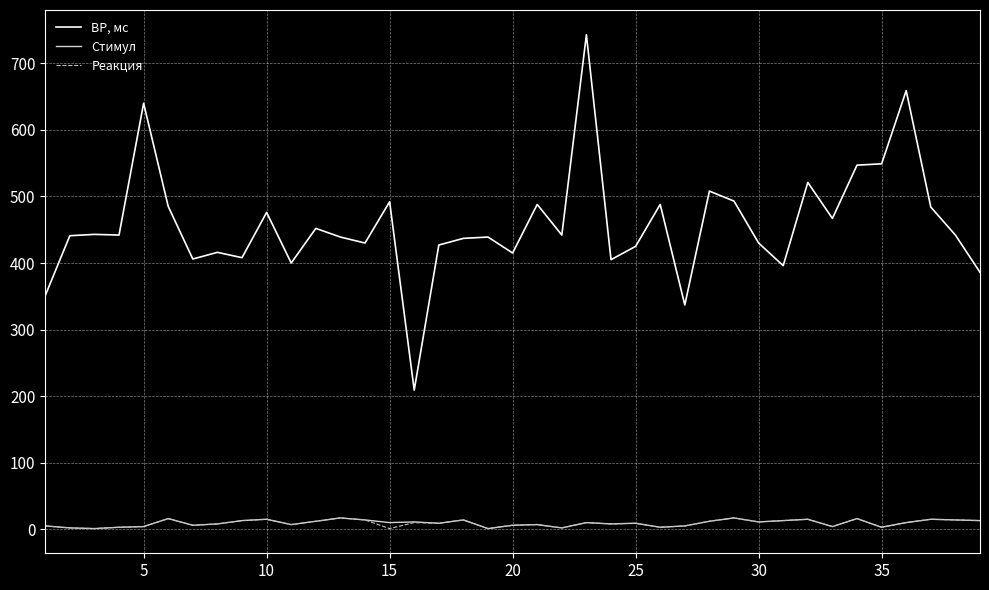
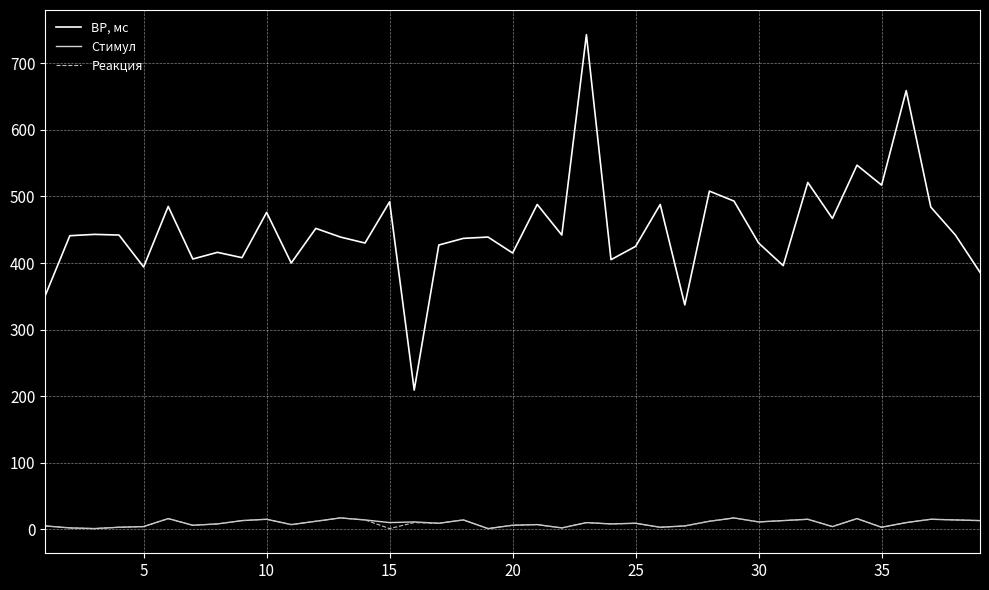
  {
    "ВР, мс": {
-     "5": 640,
+     "5": 390,
      "10": 480,
      "15": 490,
      "20": 420,
      "25": 430,
      "30": 430,
-     "35": 550
+     "35": 520
    }
  }
